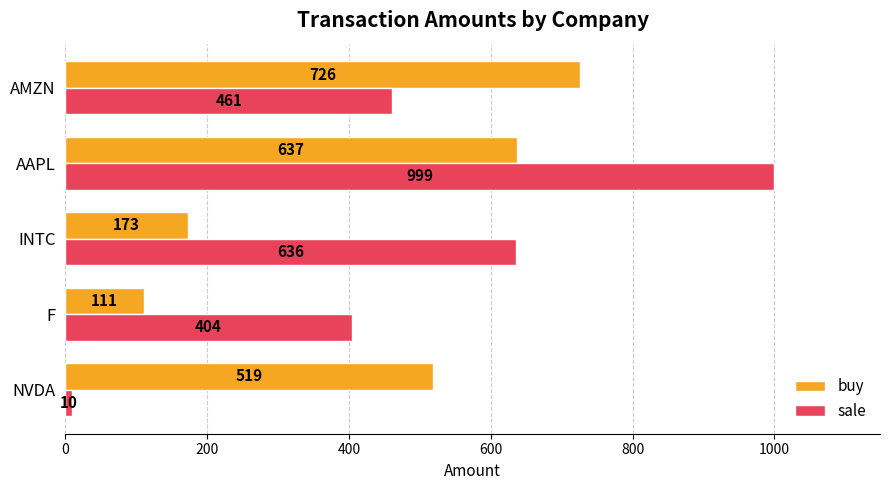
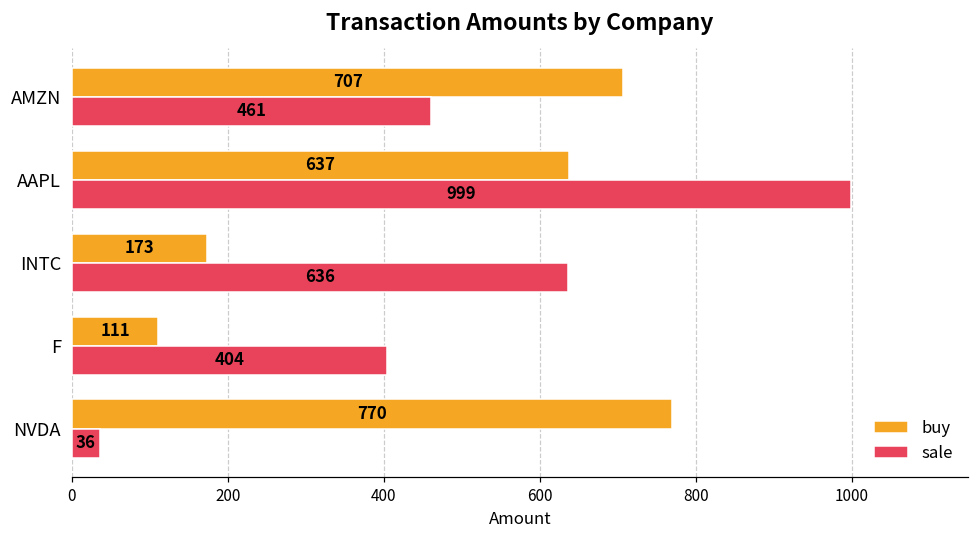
  {
    "buy": {
-     "AMZN": 726,
+     "AMZN": 707,
      "AAPL": 637,
      "INTC": 173,
      "F": 111,
-     "NVDA": 519
+     "NVDA": 770
    },
    "sale": {
      "AMZN": 461,
      "AAPL": 999,
      "INTC": 636,
      "F": 404,
-     "NVDA": 10
+     "NVDA": 36
    }
  }
